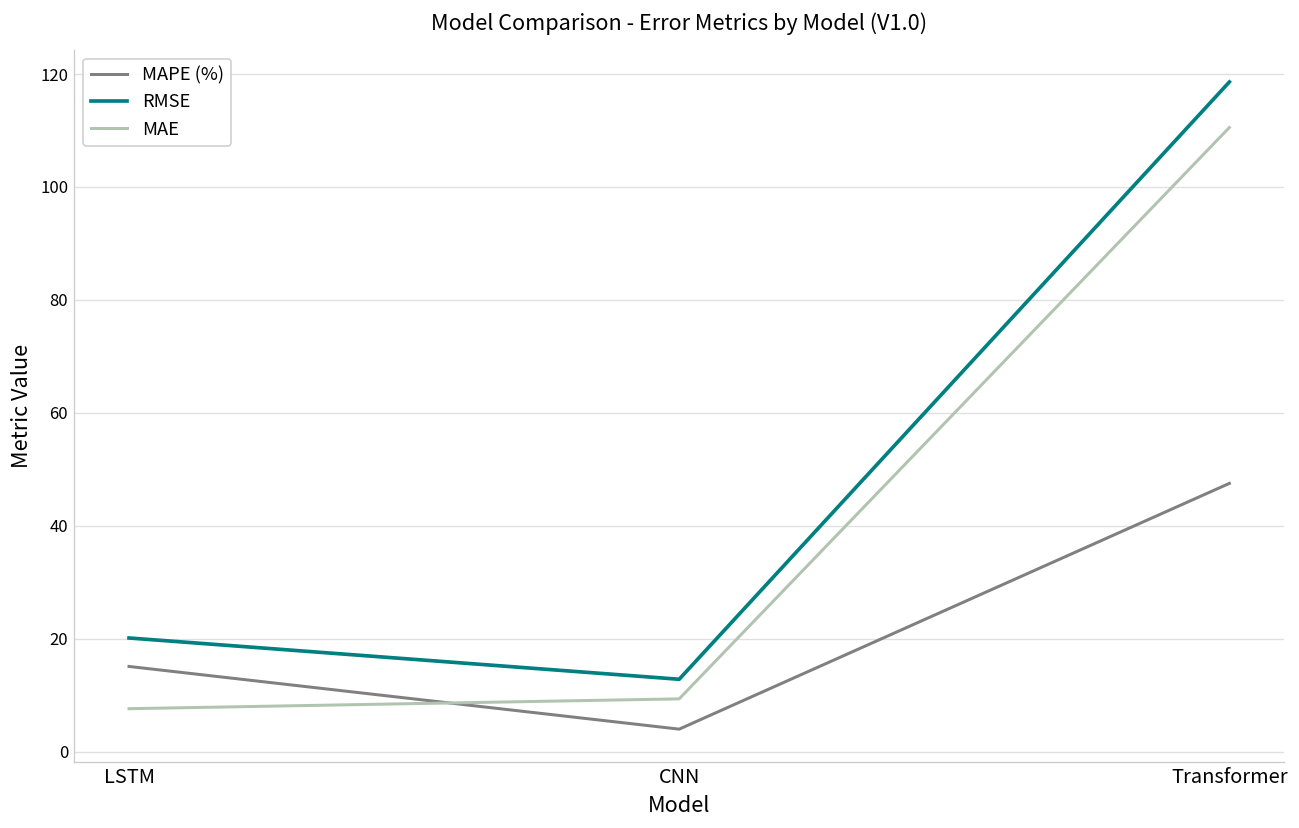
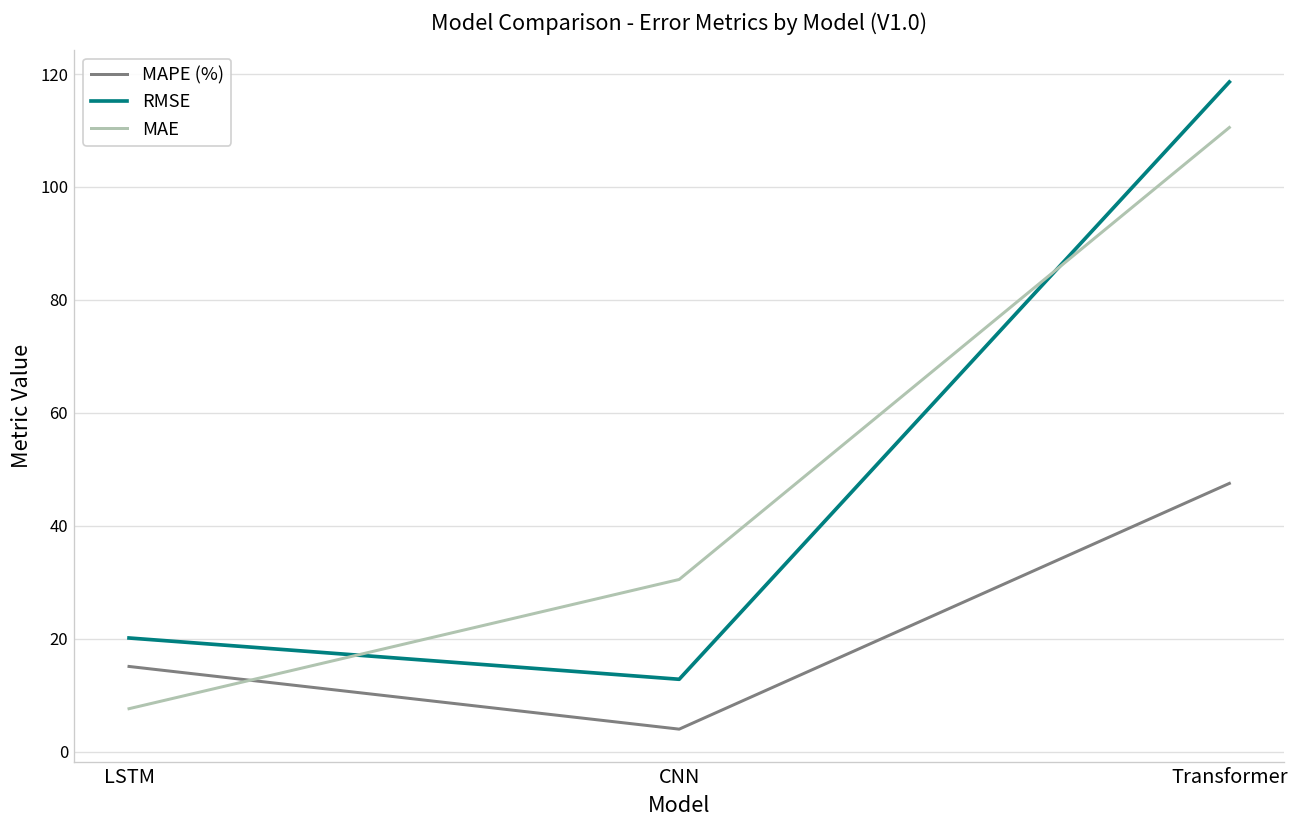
  {
    "MAPE (%)": {
      "LSTM": 15,
      "CNN": 4,
      "Transformer": 48
    },
    "RMSE": {
      "LSTM": 20,
      "CNN": 13,
      "Transformer": 119
    },
    "MAE": {
      "LSTM": 8,
-     "CNN": 9,
+     "CNN": 31,
      "Transformer": 111
    }
  }
